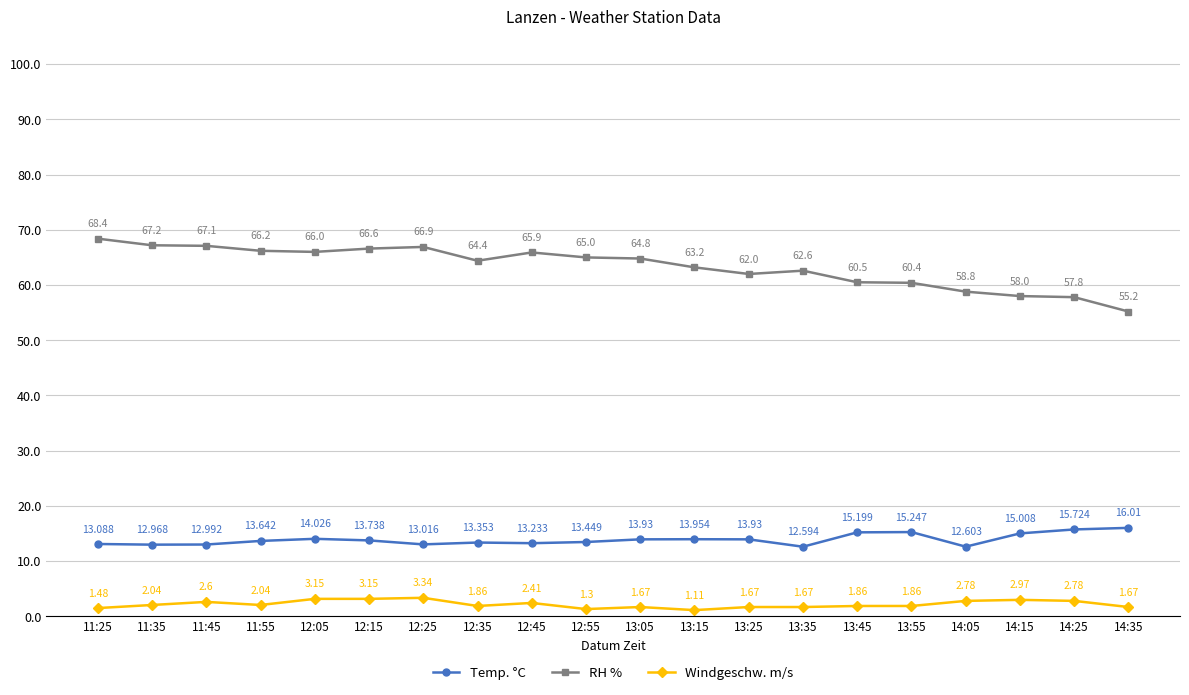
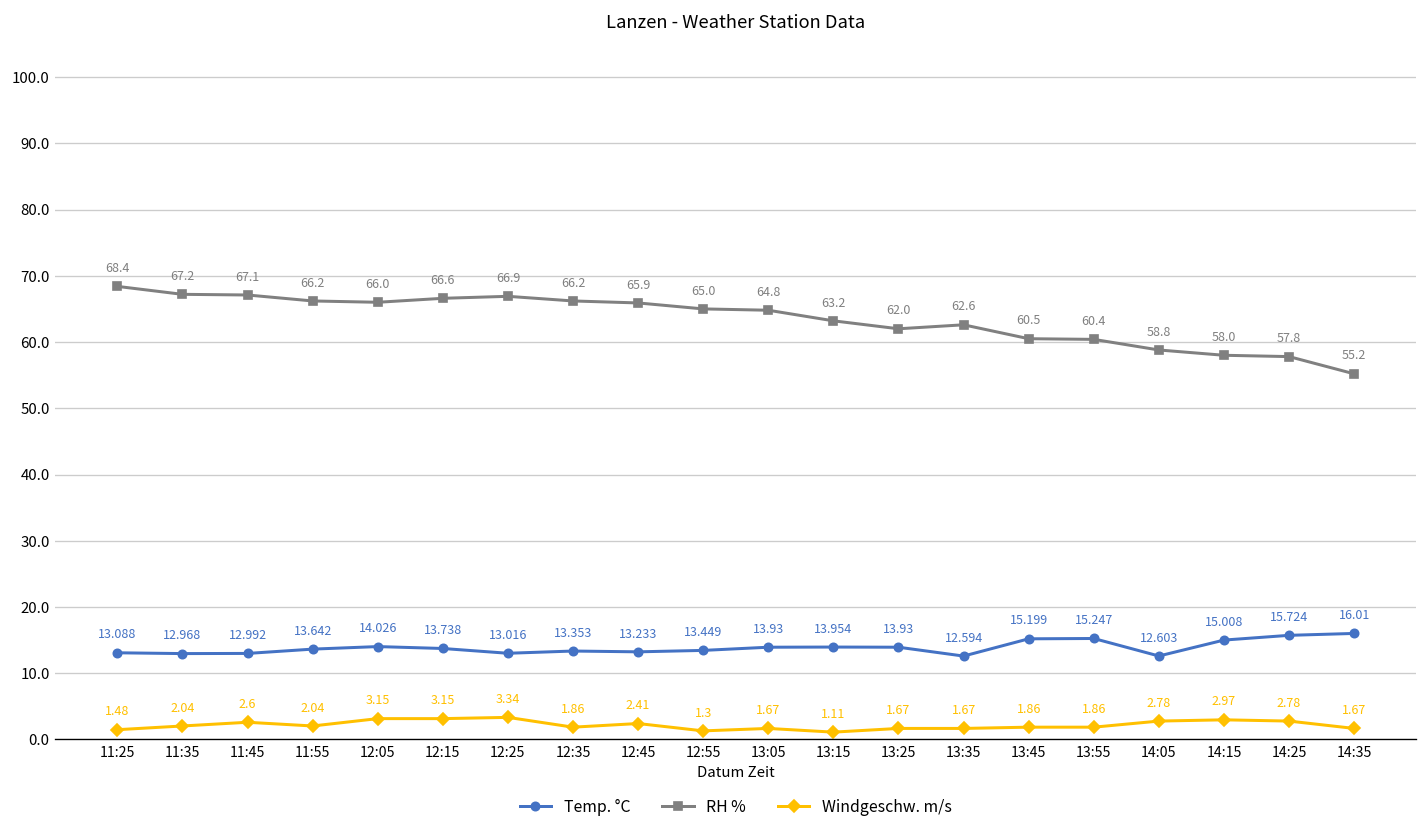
  {
    "Temp. °C": {
      "11:25": 13.088,
      "11:35": 12.968,
      "11:45": 12.992,
      "11:55": 13.642,
      "12:05": 14.026,
      "12:15": 13.738,
      "12:25": 13.016,
      "12:35": 13.353,
      "12:45": 13.233,
      "12:55": 13.449,
      "13:05": 13.93,
      "13:15": 13.954,
      "13:25": 13.93,
      "13:35": 12.594,
      "13:45": 15.199,
      "13:55": 15.247,
      "14:05": 12.603,
      "14:15": 15.008,
      "14:25": 15.724,
      "14:35": 16.01
    },
    "RH %": {
      "11:25": 68.4,
      "11:35": 67.2,
      "11:45": 67.1,
      "11:55": 66.2,
      "12:05": 66.0,
      "12:15": 66.6,
      "12:25": 66.9,
-     "12:35": 64.4,
+     "12:35": 66.2,
      "12:45": 65.9,
      "12:55": 65.0,
      "13:05": 64.8,
      "13:15": 63.2,
      "13:25": 62.0,
      "13:35": 62.6,
      "13:45": 60.5,
      "13:55": 60.4,
      "14:05": 58.8,
      "14:15": 58.0,
      "14:25": 57.8,
      "14:35": 55.2
    },
    "Windgeschw. m/s": {
      "11:25": 1.48,
      "11:35": 2.04,
      "11:45": 2.6,
      "11:55": 2.04,
      "12:05": 3.15,
      "12:15": 3.15,
      "12:25": 3.34,
      "12:35": 1.86,
      "12:45": 2.41,
      "12:55": 1.3,
      "13:05": 1.67,
      "13:15": 1.11,
      "13:25": 1.67,
      "13:35": 1.67,
      "13:45": 1.86,
      "13:55": 1.86,
      "14:05": 2.78,
      "14:15": 2.97,
      "14:25": 2.78,
      "14:35": 1.67
    }
  }
